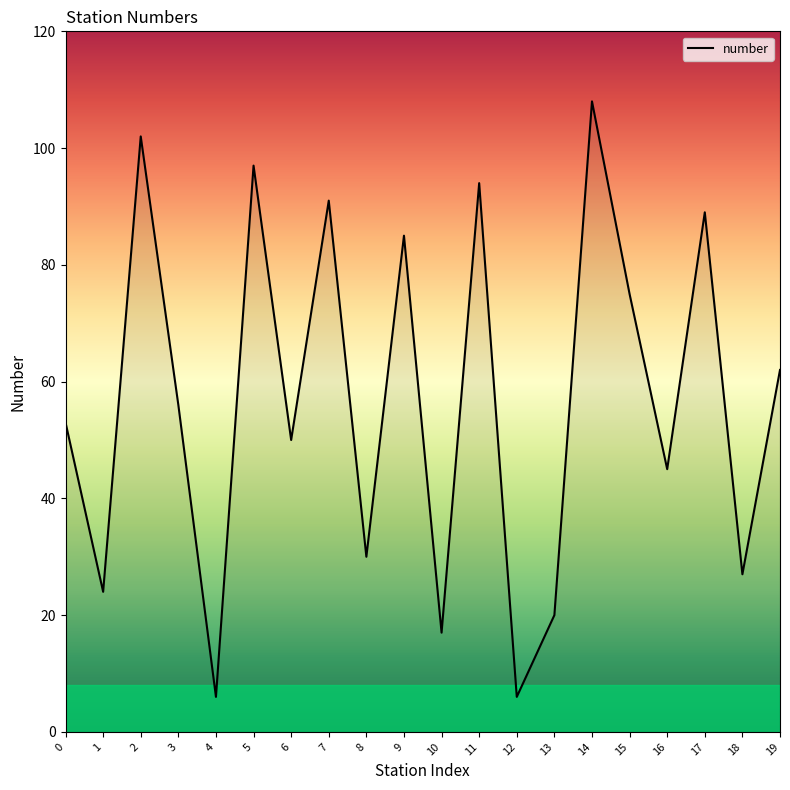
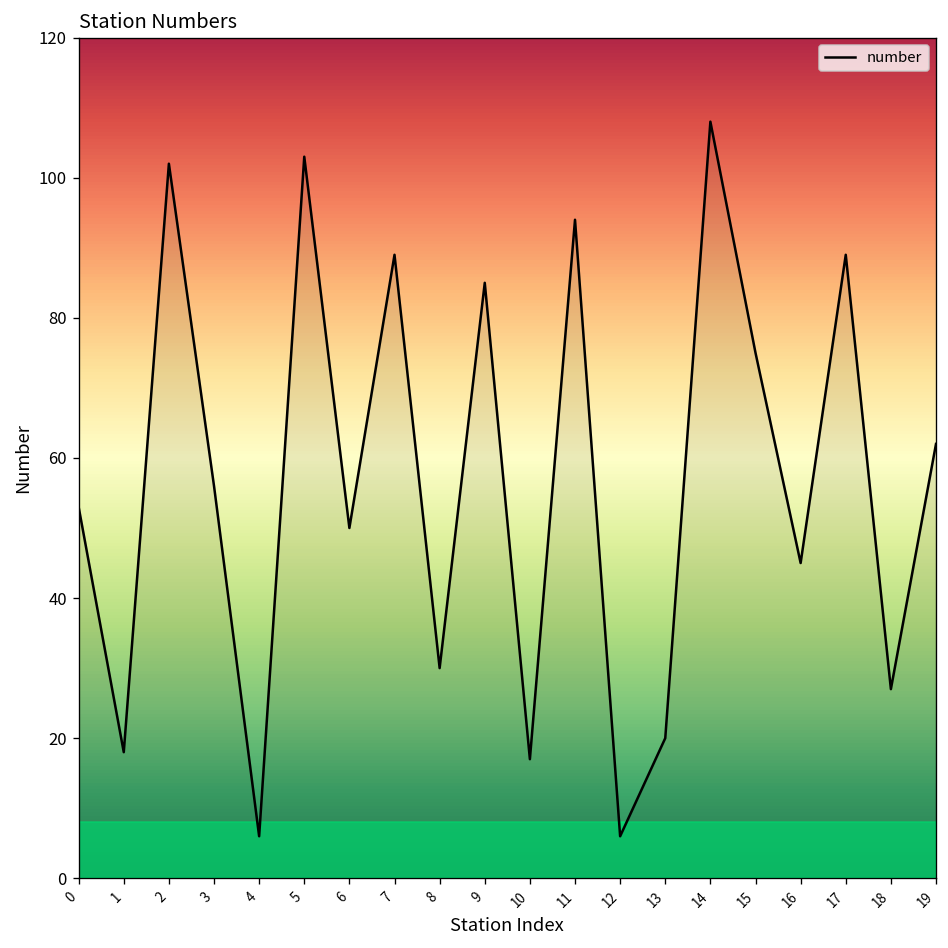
  {
    "0": 53,
-   "1": 24,
+   "1": 18,
    "2": 102,
    "3": 56,
-   "5": 97,
+   "5": 103,
    "6": 50,
-   "7": 91,
+   "7": 89,
    "8": 30,
    "9": 85,
    "10": 17,
    "11": 94,
    "13": 20,
    "14": 108,
    "15": 75,
    "16": 45,
    "17": 89,
    "18": 27,
    "19": 62
  }
